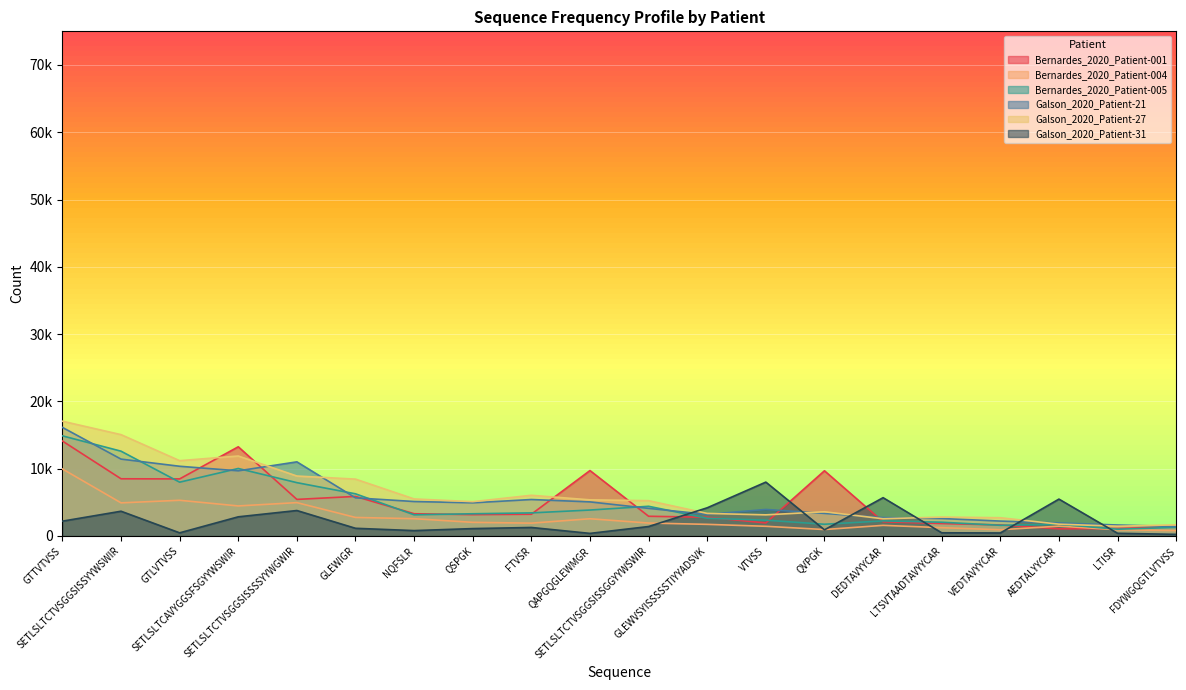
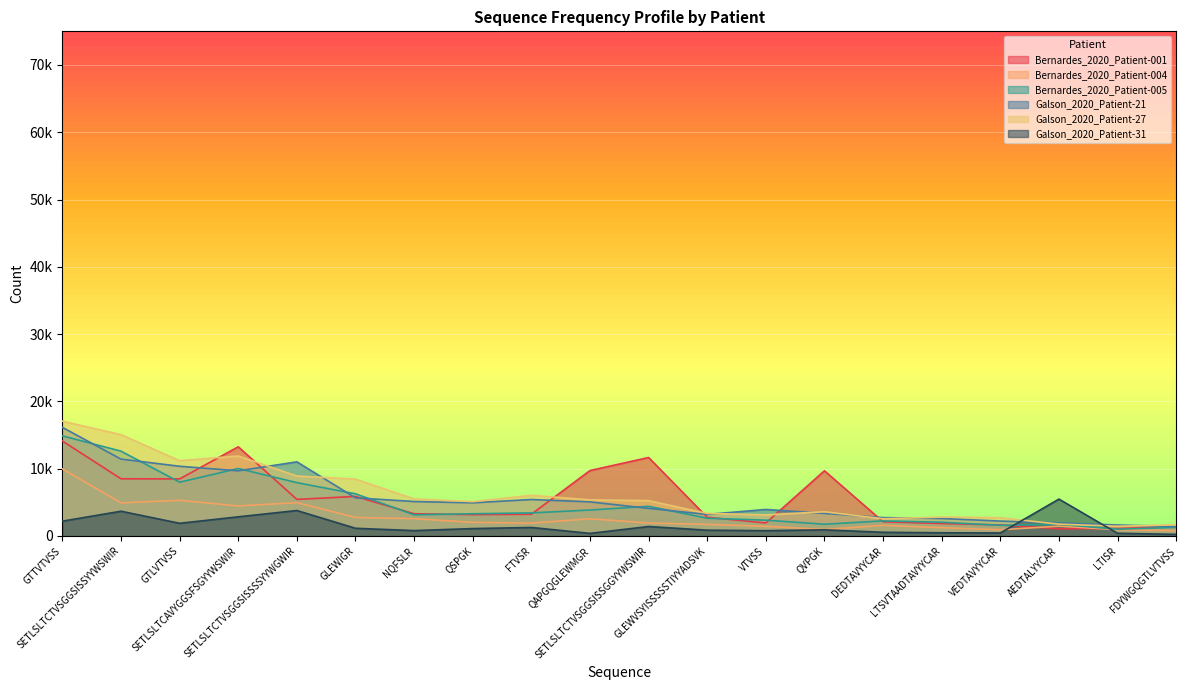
  {
    "Bernardes_2020_Patient-001": {
      "GTTVTVSS": 14000,
      "SETLSLTCTVSGGSISSYYWSWIR": 9000,
      "GTLVTVSS": 8000,
      "SETLSLTCAVYGGSFSGYYWSWIR": 13000,
      "SETLSLTCTVSGGSISSSSYYWGWIR": 5000,
      "QAPGQGLEWMGR": 10000,
-     "SETLSLTCTVSGGSISSGGYYWSWIR": 3000,
+     "SETLSLTCTVSGGSISSGGYYWSWIR": 12000,
      "VTVSS": 2000,
      "QVPGK": 10000,
      "AEDTALYYCAR": 1000
    },
    "Galson_2020_Patient-31": {
      "GTTVTVSS": 2000,
      "SETLSLTCTVSGGSISSYYWSWIR": 4000,
-     "GTLVTVSS": 0,
+     "GTLVTVSS": 2000,
      "SETLSLTCAVYGGSFSGYYWSWIR": 3000,
      "SETLSLTCTVSGGSISSSSYYWGWIR": 4000,
      "GLEWIGR": 1000,
      "NQFSLR": 1000,
      "QSPGK": 1000,
      "FTVSR": 1000,
      "QAPGQGLEWMGR": 0,
      "SETLSLTCTVSGGSISSGGYYWSWIR": 1000,
-     "GLEWVSYISSSSSTIYYADSVK": 4000,
-     "VTVSS": 8000,
-     "DEDTAVYYCAR": 6000,
+     "GLEWVSYISSSSSTIYYADSVK": 1000,
+     "VTVSS": 1000,
+     "DEDTAVYYCAR": 1000,
      "LTSVTAADTAVYYCAR": 0,
      "VEDTAVYYCAR": 0,
      "AEDTALYYCAR": 5000,
      "LTISR": 0,
      "FDYWGQGTLVTVSS": 0
    }
  }
